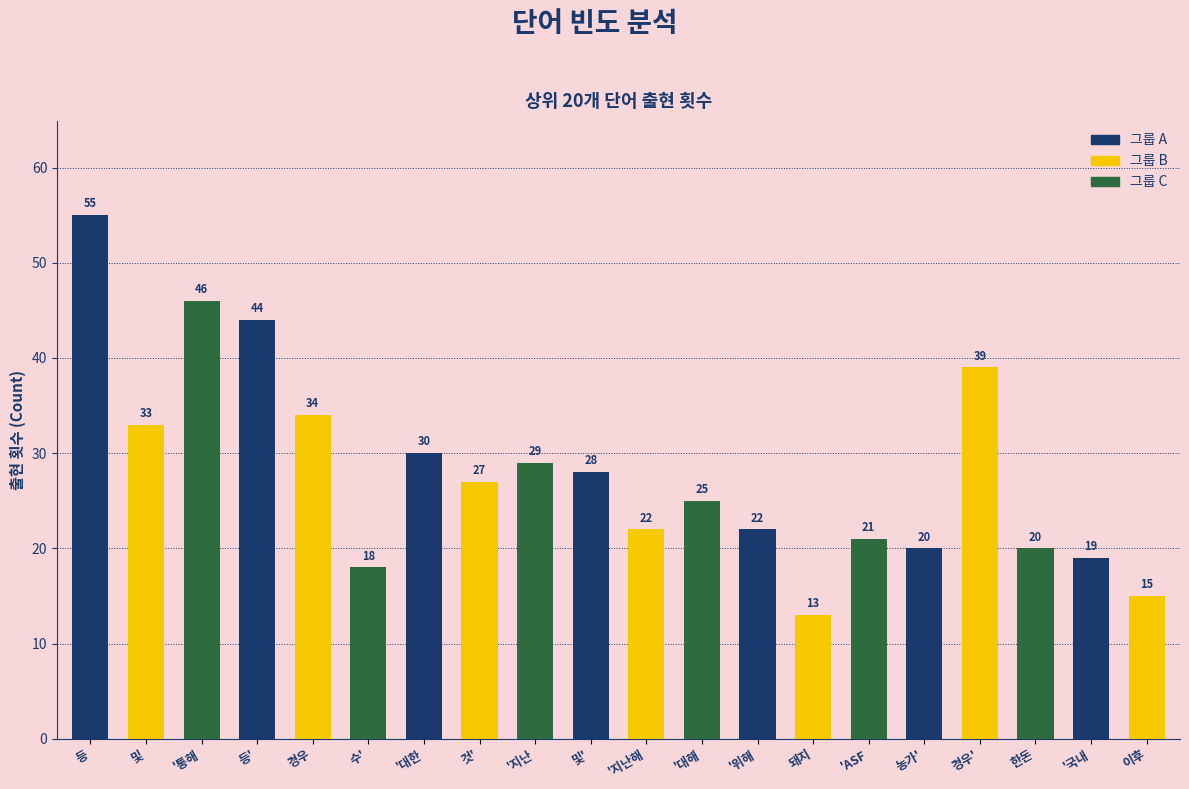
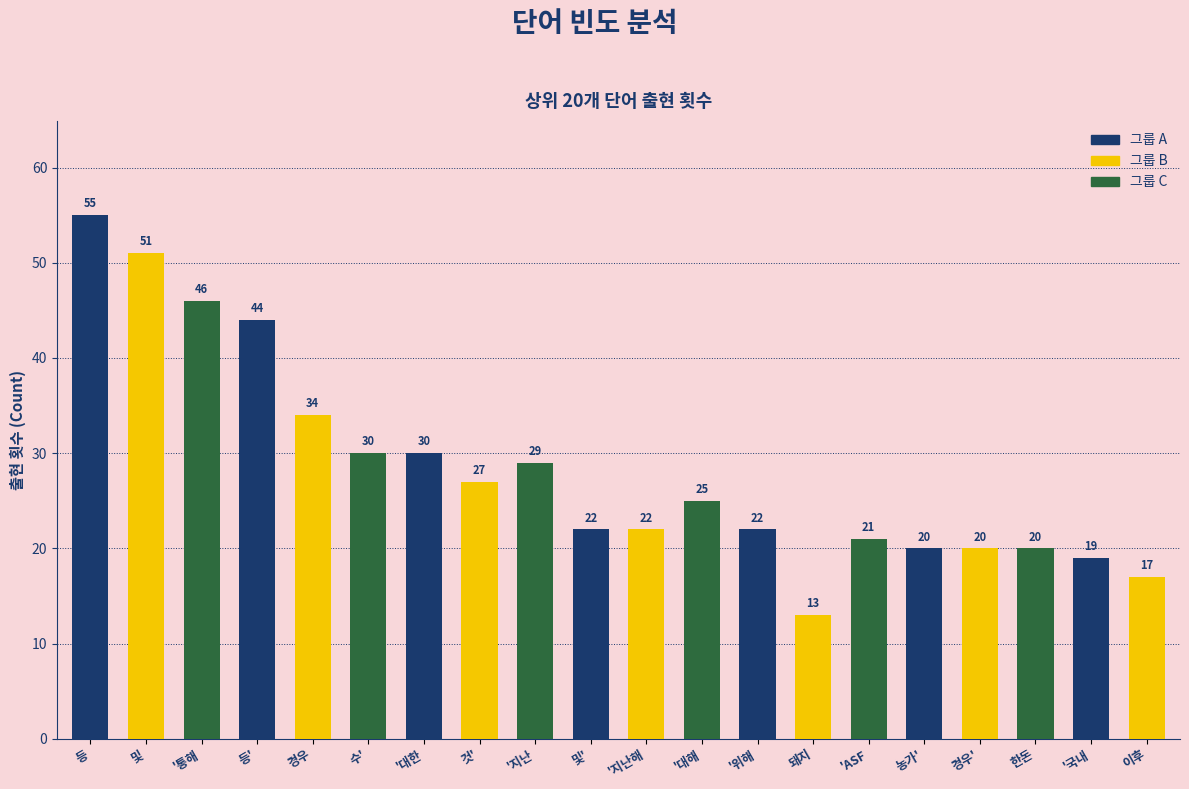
  {
    "등": 55,
-   "및": 33,
+   "및": 51,
    "'통해": 46,
    "등'": 44,
    "경우": 34,
-   "수'": 18,
+   "수'": 30,
    "'대한": 30,
    "것'": 27,
    "'지난": 29,
-   "및'": 28,
+   "및'": 22,
    "'지난해": 22,
    "'대해": 25,
    "'위해": 22,
    "돼지": 13,
    "'ASF": 21,
    "농가'": 20,
-   "경우'": 39,
+   "경우'": 20,
    "한돈": 20,
    "'국내": 19,
-   "이후": 15
+   "이후": 17
  }
